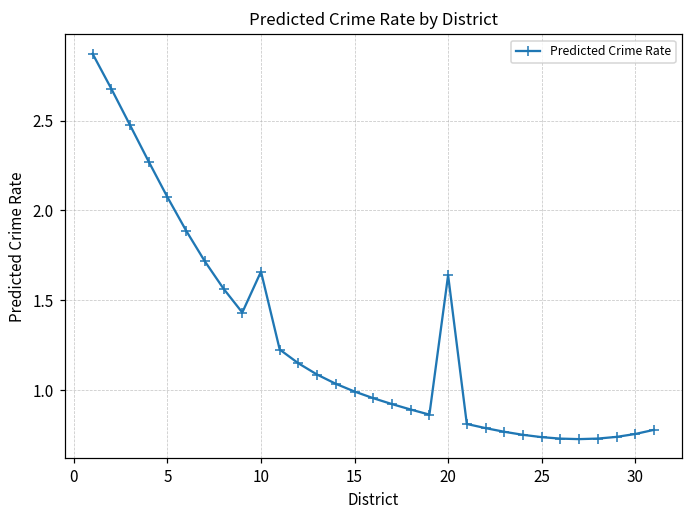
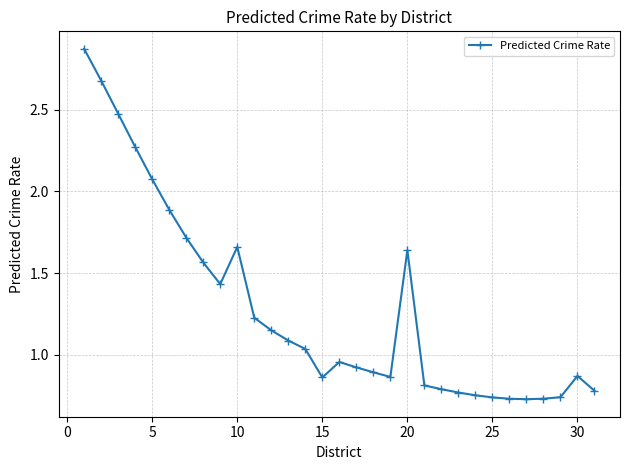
  {
    "5": 2.07,
    "10": 1.66,
-   "15": 0.99,
+   "15": 0.86,
    "20": 1.64,
    "25": 0.74,
-   "30": 0.76
+   "30": 0.87
  }
